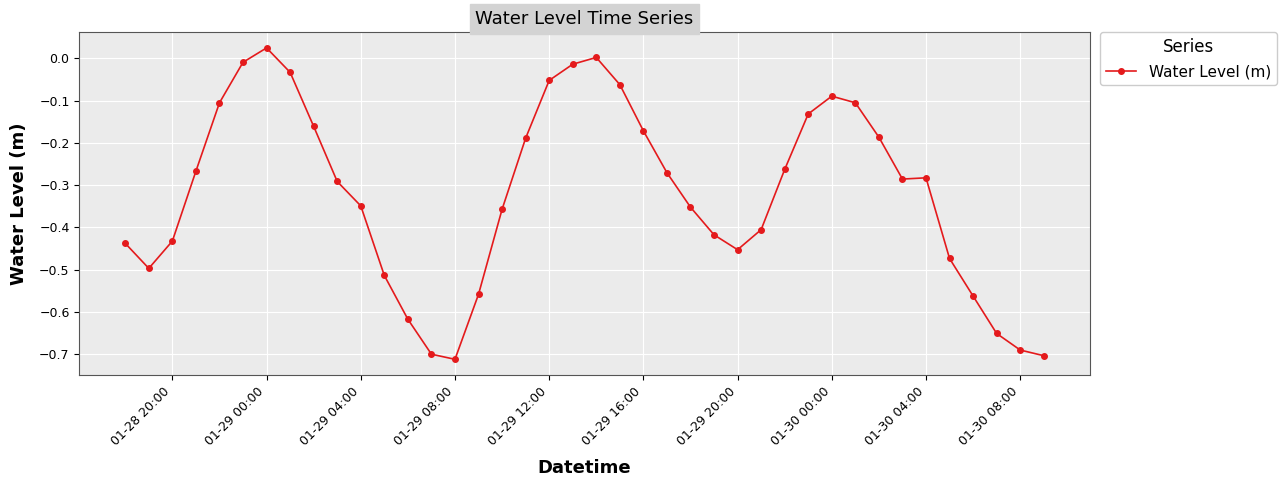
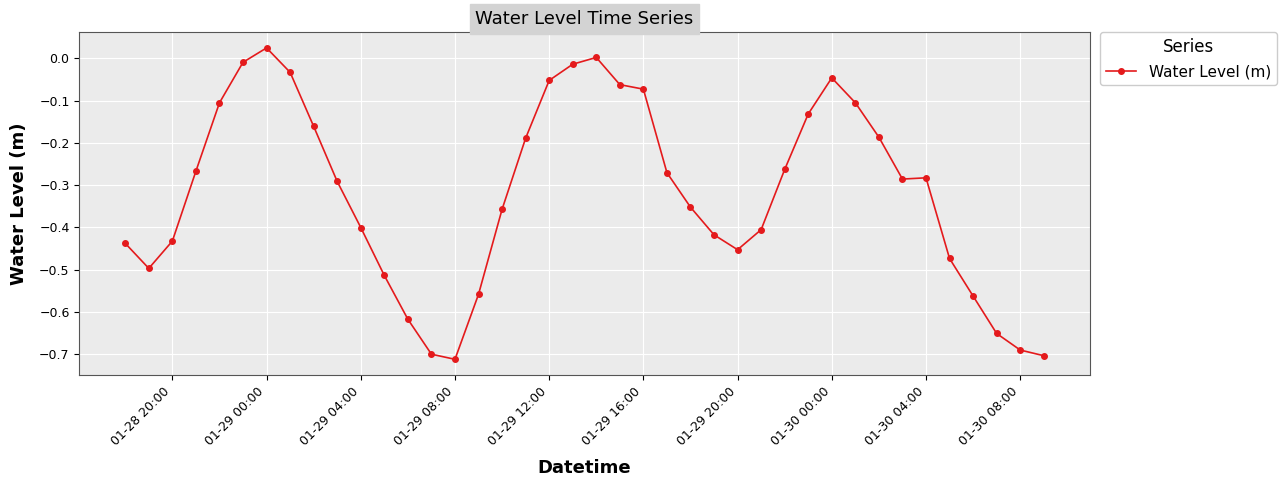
  {
    "01-28 20:00": -0.43,
    "01-29 00:00": 0.02,
-   "01-29 04:00": -0.35,
+   "01-29 04:00": -0.40,
    "01-29 08:00": -0.71,
    "01-29 12:00": -0.05,
-   "01-29 16:00": -0.17,
+   "01-29 16:00": -0.07,
    "01-29 20:00": -0.45,
-   "01-30 00:00": -0.09,
+   "01-30 00:00": -0.05,
    "01-30 04:00": -0.28,
    "01-30 08:00": -0.69
  }
